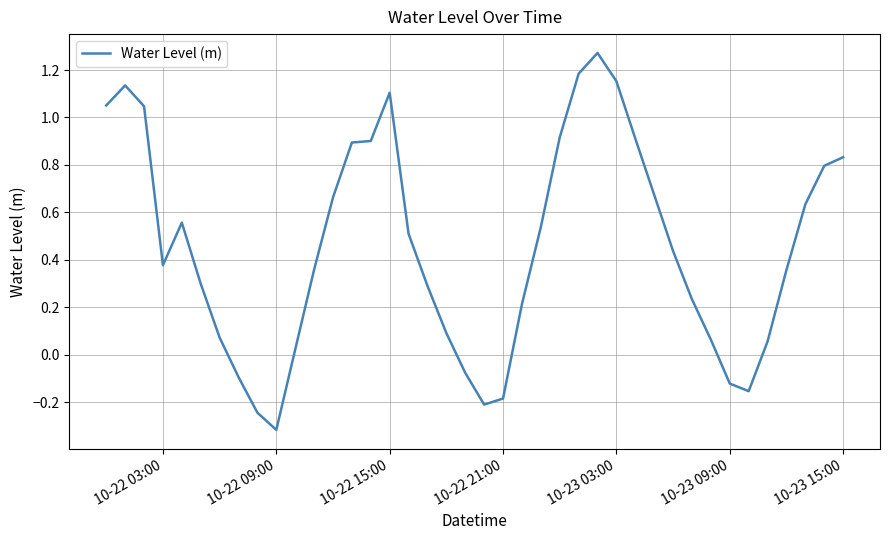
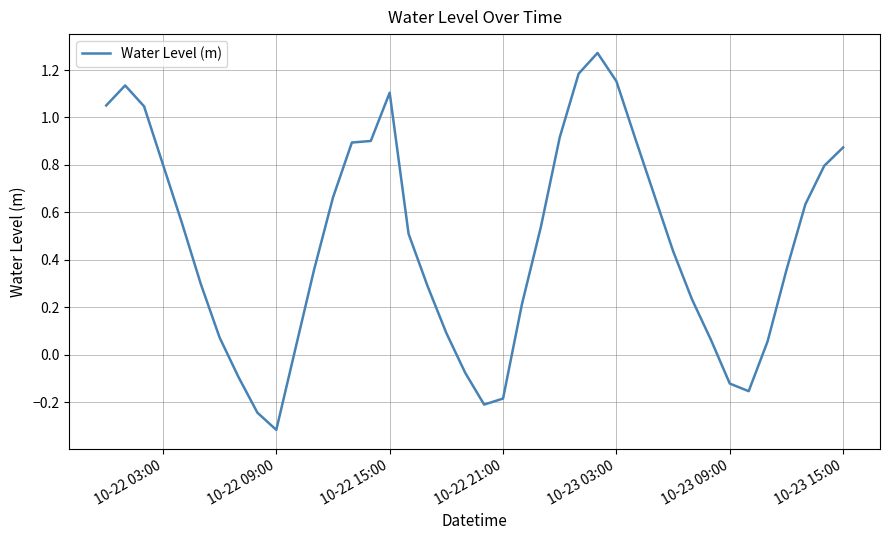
  {
-   "10-22 03:00": 0.38,
+   "10-22 03:00": 0.80,
    "10-22 09:00": -0.32,
    "10-22 15:00": 1.10,
    "10-22 21:00": -0.19,
    "10-23 03:00": 1.15,
    "10-23 09:00": -0.12,
-   "10-23 15:00": 0.83
+   "10-23 15:00": 0.87
  }
